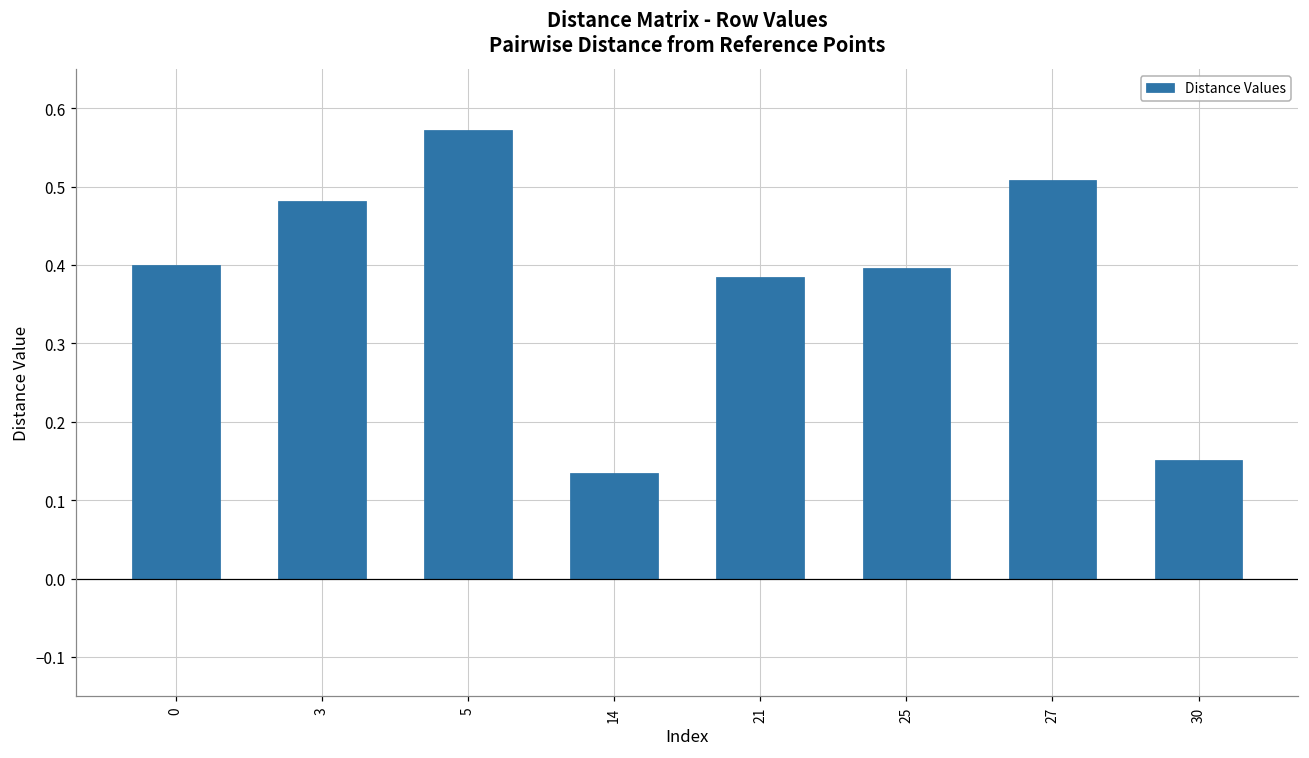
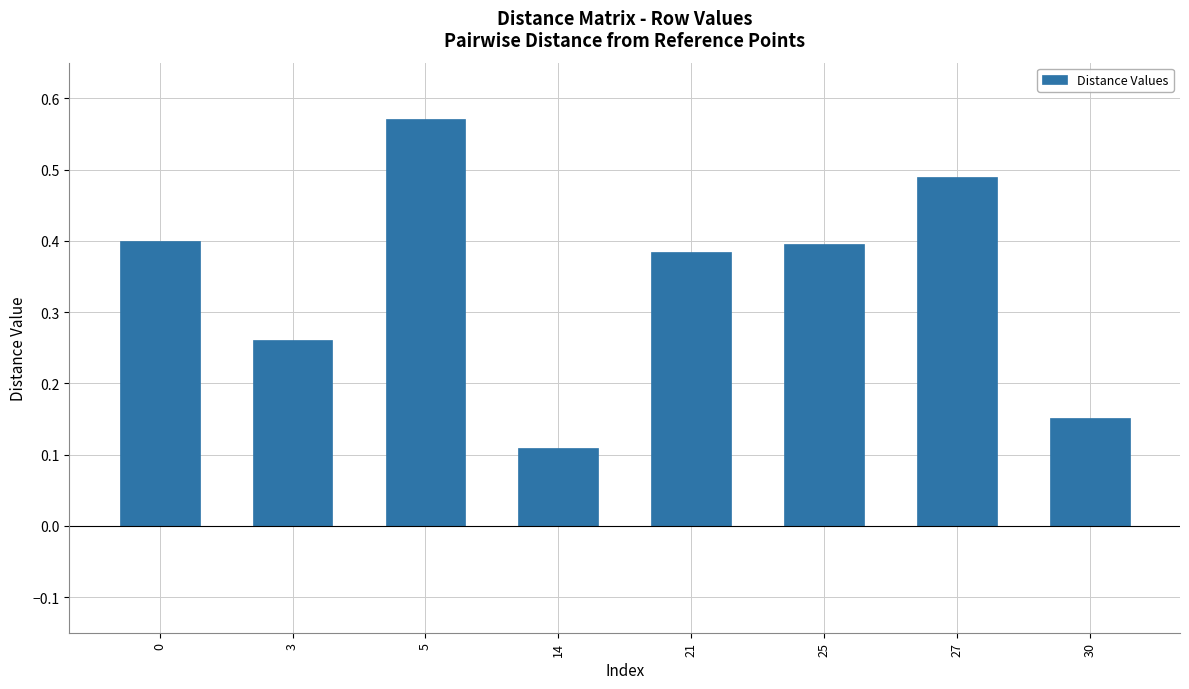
  {
    "0": 0.40,
-   "3": 0.48,
+   "3": 0.26,
    "5": 0.57,
-   "14": 0.13,
+   "14": 0.11,
    "21": 0.38,
    "25": 0.40,
-   "27": 0.51,
+   "27": 0.49,
    "30": 0.15
  }
